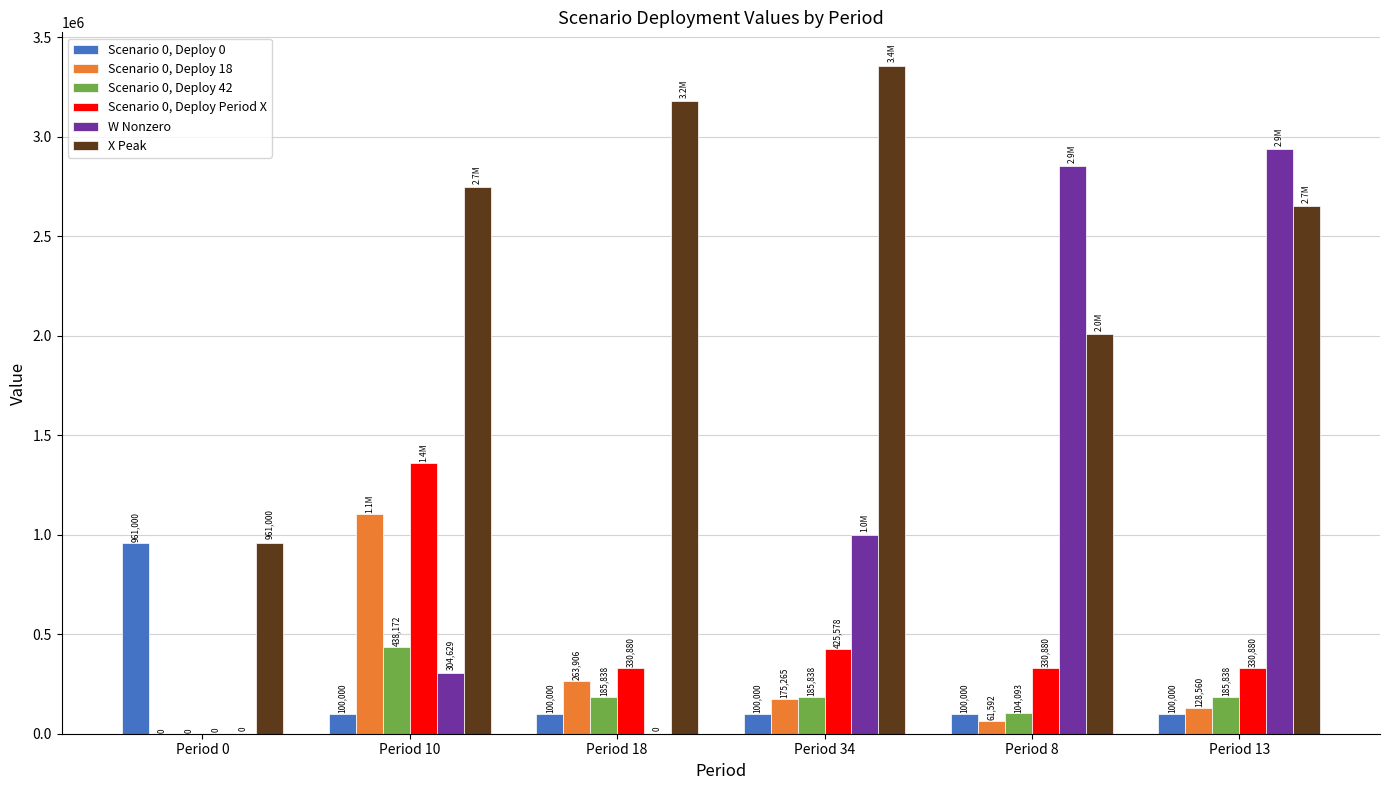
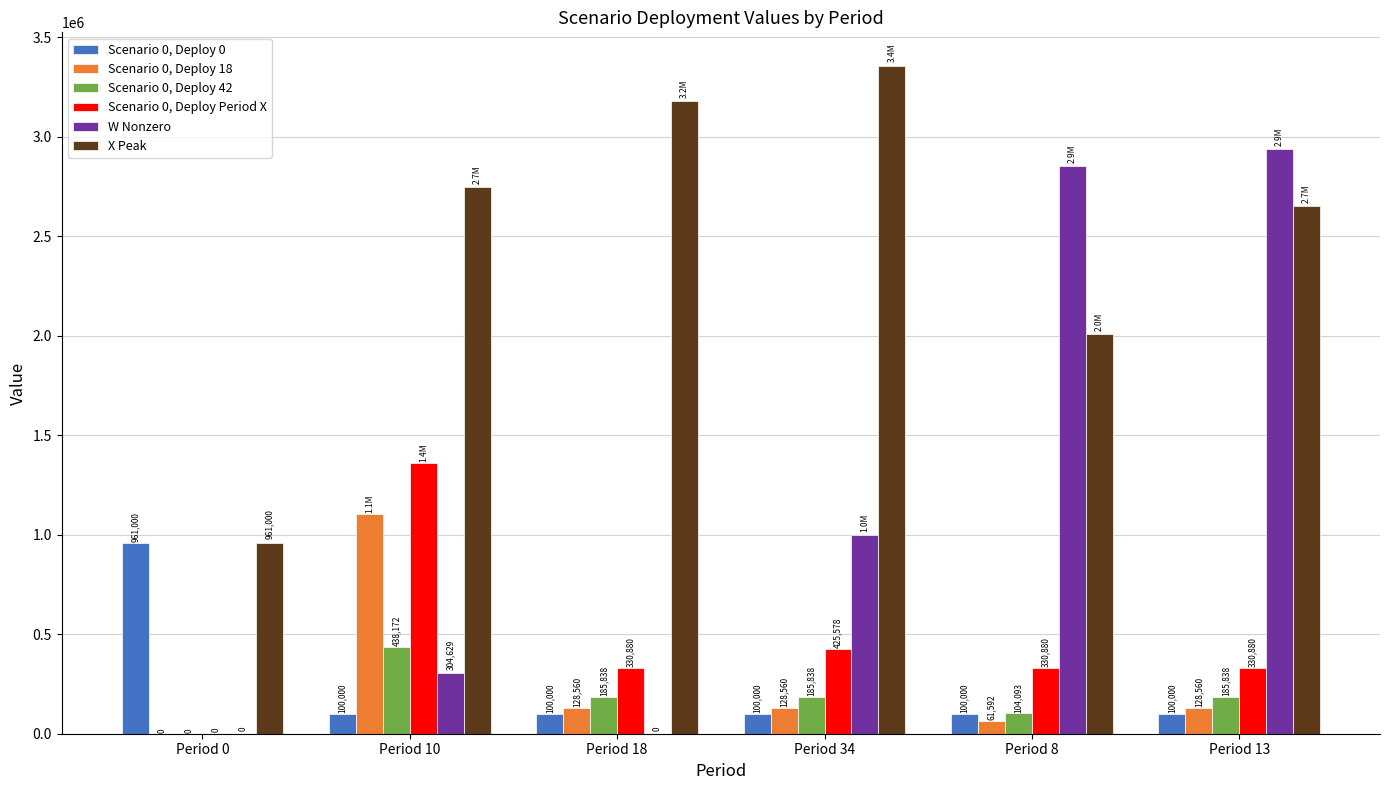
  {
    "Scenario 0, Deploy 0": {
      "Period 0": "961,000",
      "Period 10": "100,000",
      "Period 18": "100,000",
      "Period 34": "100,000",
      "Period 8": "100,000",
      "Period 13": "100,000"
    },
    "Scenario 0, Deploy 18": {
      "Period 0": "0",
      "Period 10": "1.1M",
-     "Period 18": "263,906",
-     "Period 34": "175,265",
+     "Period 18": "128,560",
+     "Period 34": "128,560",
      "Period 8": "61,592",
      "Period 13": "128,560"
    },
    "Scenario 0, Deploy 42": {
      "Period 0": "0",
      "Period 10": "438,172",
      "Period 18": "185,838",
      "Period 34": "185,838",
      "Period 8": "104,093",
      "Period 13": "185,838"
    },
    "Scenario 0, Deploy Period X": {
      "Period 0": "0",
      "Period 10": "1.4M",
      "Period 18": "330,880",
      "Period 34": "425,578",
      "Period 8": "330,880",
      "Period 13": "330,880"
    },
    "W Nonzero": {
      "Period 0": "0",
      "Period 10": "304,629",
      "Period 18": "0",
      "Period 34": "1.0M",
      "Period 8": "2.9M",
      "Period 13": "2.9M"
    },
    "X Peak": {
      "Period 0": "961,000",
      "Period 10": "2.7M",
      "Period 18": "3.2M",
      "Period 34": "3.4M",
      "Period 8": "2.0M",
      "Period 13": "2.7M"
    }
  }
